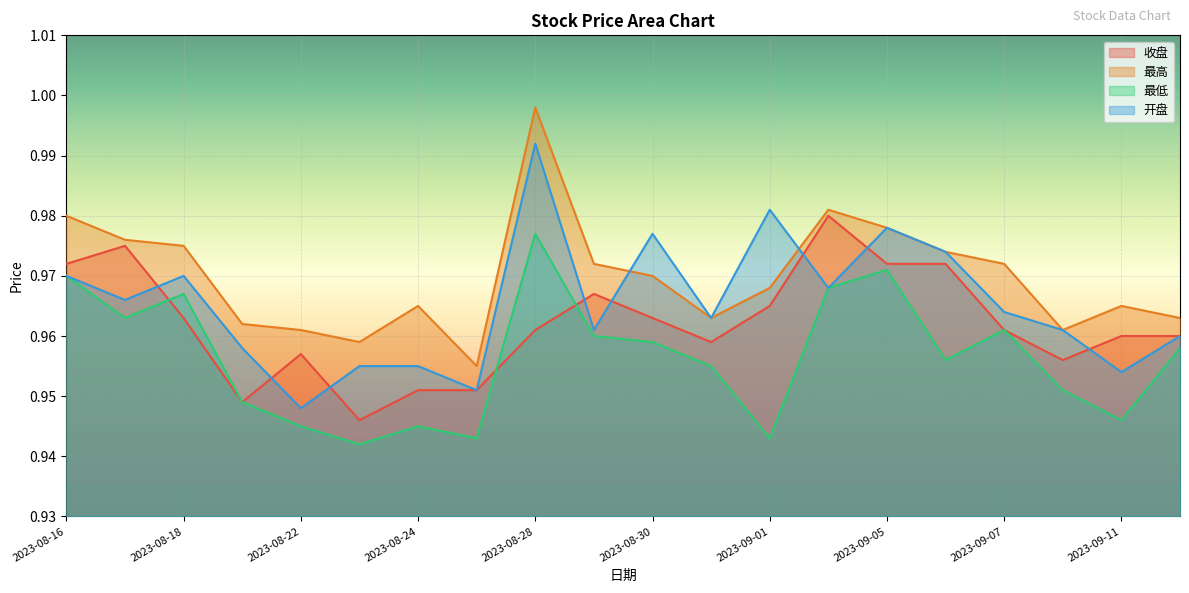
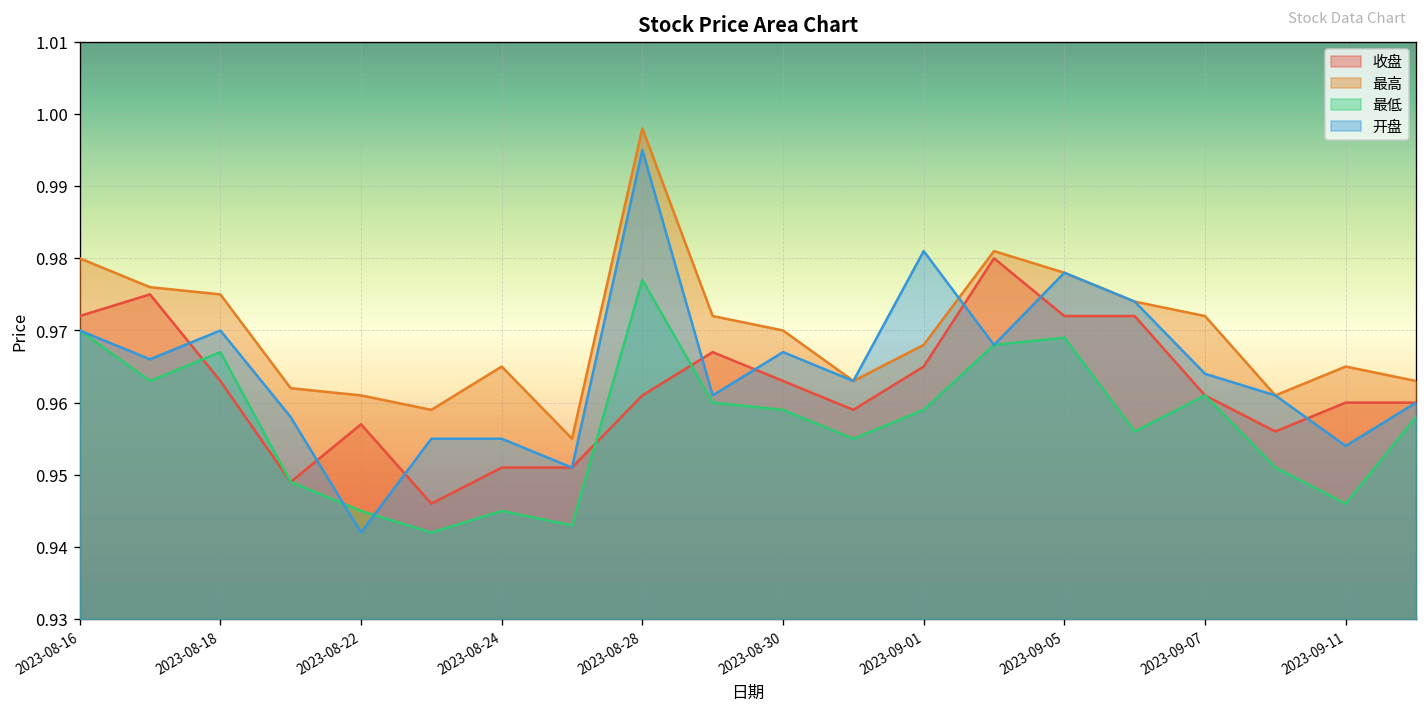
  {
    "最低": {
      "2023-08-18": 0.967,
      "2023-08-22": 0.945,
      "2023-08-24": 0.945,
      "2023-08-28": 0.977,
      "2023-08-30": 0.959,
-     "2023-09-01": 0.943,
-     "2023-09-05": 0.971,
+     "2023-09-01": 0.959,
+     "2023-09-05": 0.969,
      "2023-09-11": 0.946
    },
    "开盘": {
      "2023-08-18": 0.970,
-     "2023-08-22": 0.948,
+     "2023-08-22": 0.942,
      "2023-08-24": 0.955,
-     "2023-08-28": 0.992,
-     "2023-08-30": 0.977,
+     "2023-08-28": 0.995,
+     "2023-08-30": 0.967,
      "2023-09-01": 0.981,
      "2023-09-07": 0.964,
      "2023-09-11": 0.954
    }
  }
